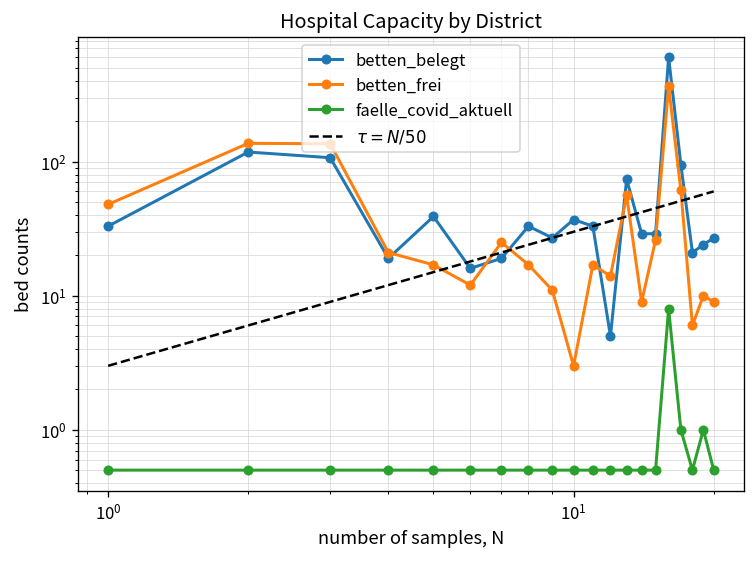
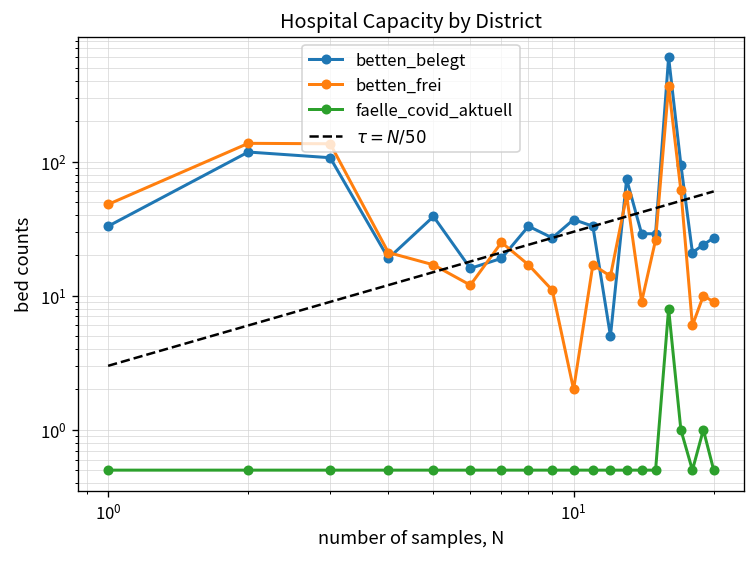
  {
    "betten_belegt": {
      "10^0": 33,
      "10^1": 37
    },
    "betten_frei": {
      "10^0": 48,
-     "10^1": 3
+     "10^1": 2
    },
    "faelle_covid_aktuell": {
      "10^0": 0.5,
      "10^1": 0.5
    }
  }
